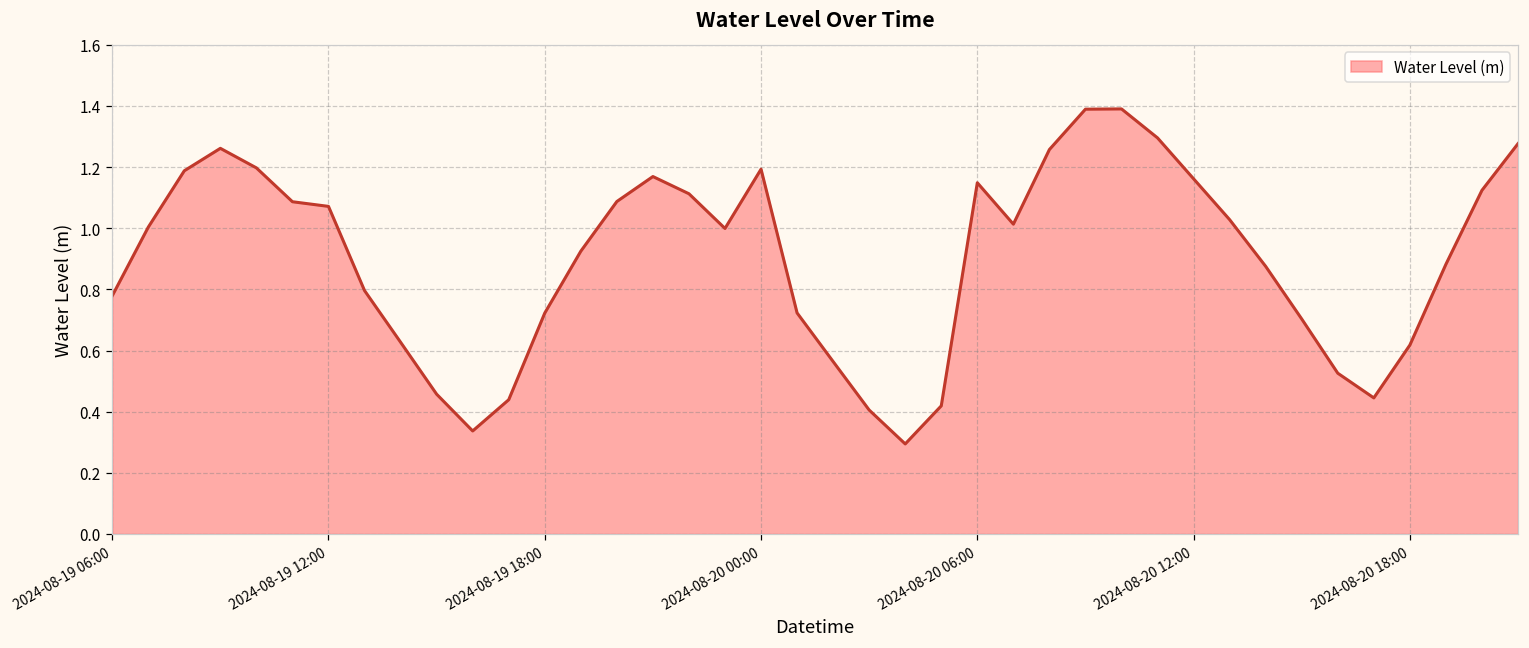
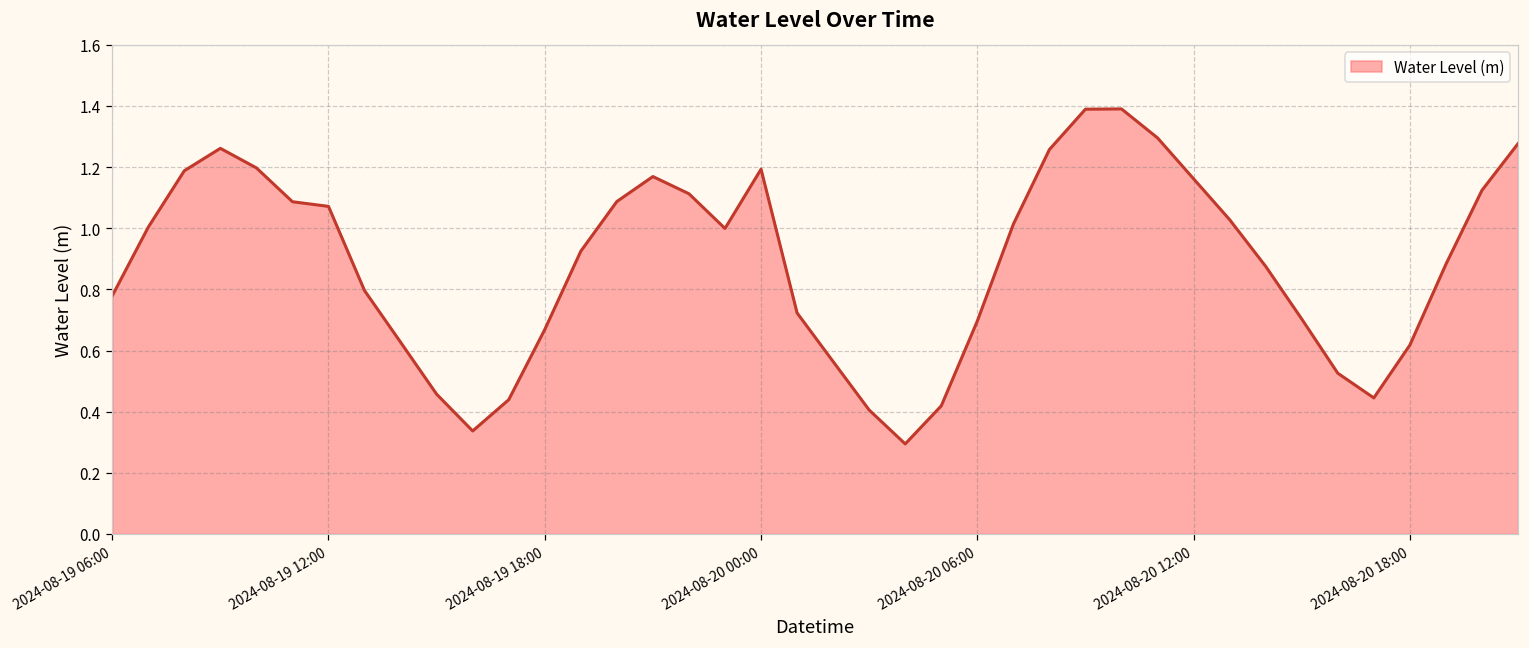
  {
    "2024-08-19 06:00": 0.78,
    "2024-08-19 12:00": 1.07,
-   "2024-08-19 18:00": 0.72,
+   "2024-08-19 18:00": 0.67,
    "2024-08-20 00:00": 1.19,
-   "2024-08-20 06:00": 1.15,
+   "2024-08-20 06:00": 0.70,
    "2024-08-20 12:00": 1.16,
    "2024-08-20 18:00": 0.62
  }
